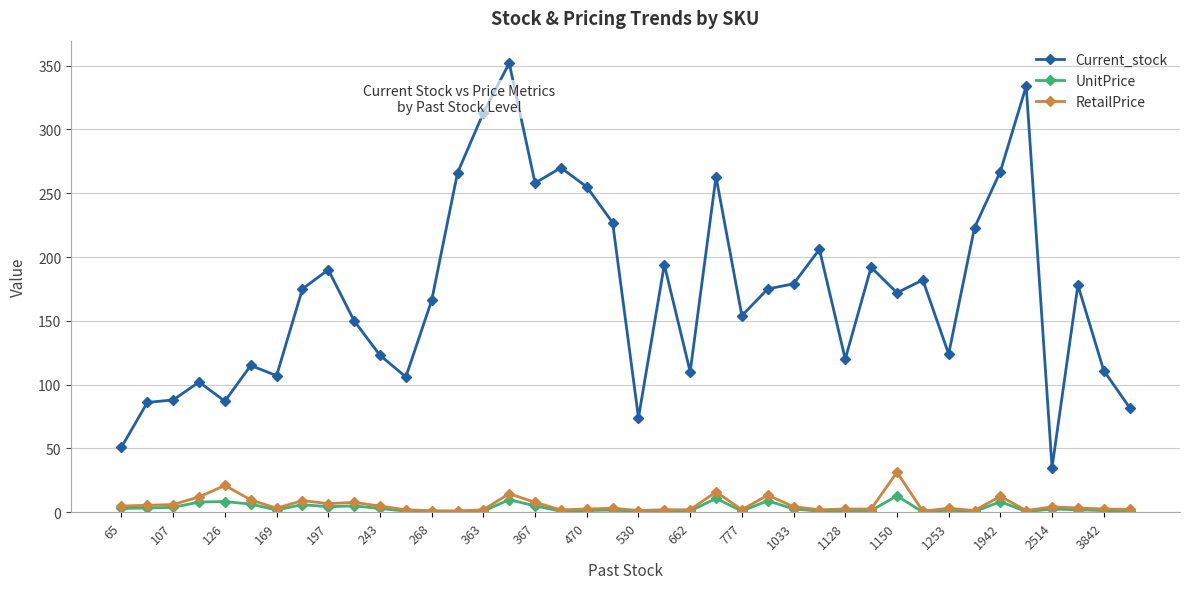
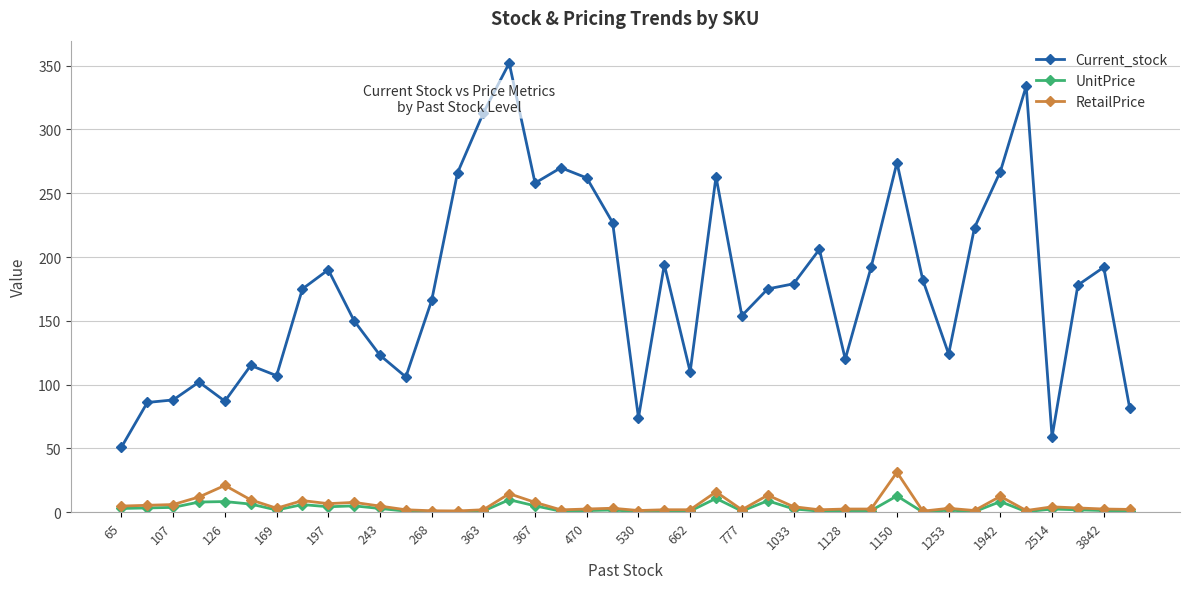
  {
    "Current_stock": {
      "65": 51,
      "107": 88,
      "126": 87,
      "169": 107,
      "197": 190,
      "243": 123,
      "268": 166,
      "367": 258,
-     "470": 255,
+     "470": 262,
      "530": 74,
      "662": 110,
      "777": 154,
      "1033": 179,
      "1128": 120,
-     "1150": 172,
+     "1150": 274,
      "1253": 124,
      "1942": 267,
-     "2514": 35,
-     "3842": 111
+     "2514": 59,
+     "3842": 192
    },
    "UnitPrice": {
      "107": 4,
      "126": 8,
      "197": 4,
      "367": 5,
      "1150": 13,
      "1942": 8
    },
    "RetailPrice": {
      "107": 6,
      "126": 21,
      "197": 7,
      "367": 8,
      "1150": 31,
      "1942": 12
    }
  }
